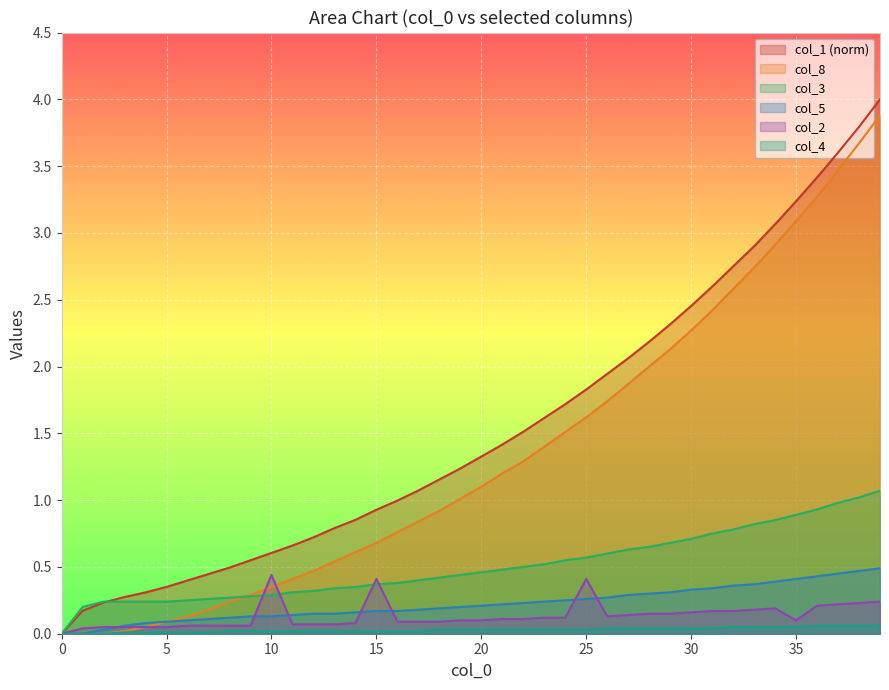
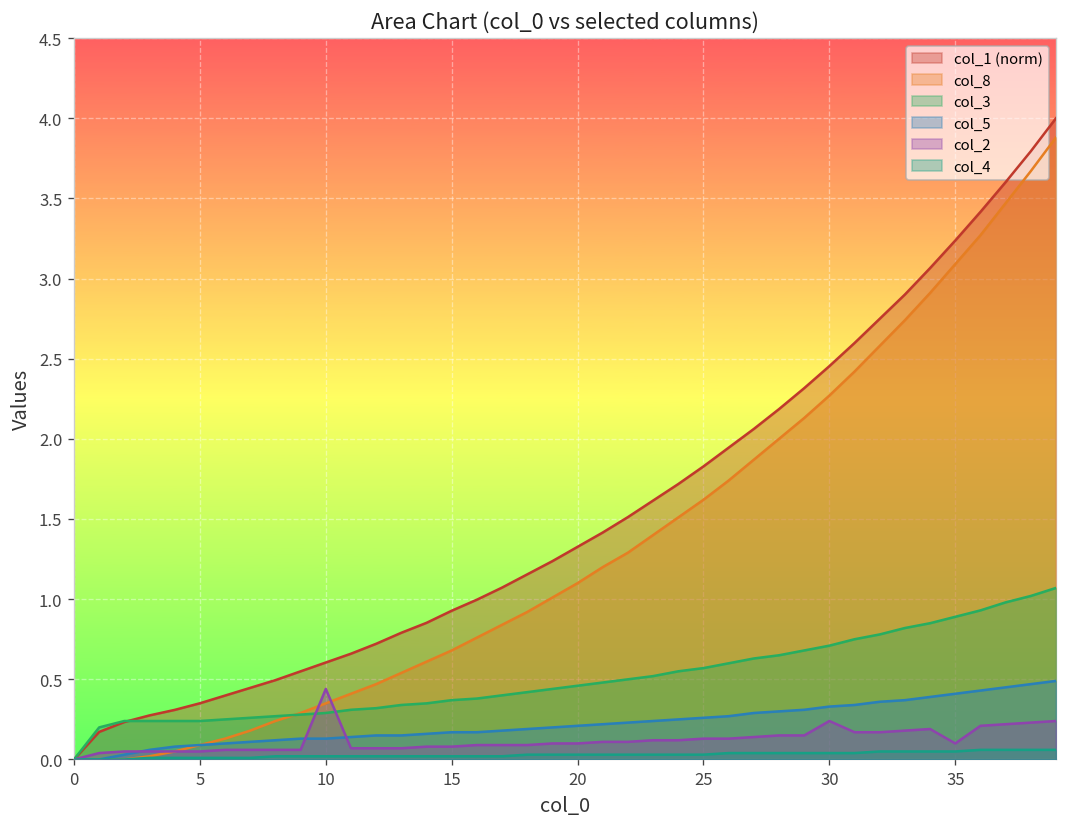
  {
    "col_2": {
      "5": 0.05,
      "10": 0.44,
-     "15": 0.41,
+     "15": 0.08,
      "20": 0.10,
-     "25": 0.41,
-     "30": 0.16,
+     "25": 0.13,
+     "30": 0.24,
      "35": 0.10
    }
  }
